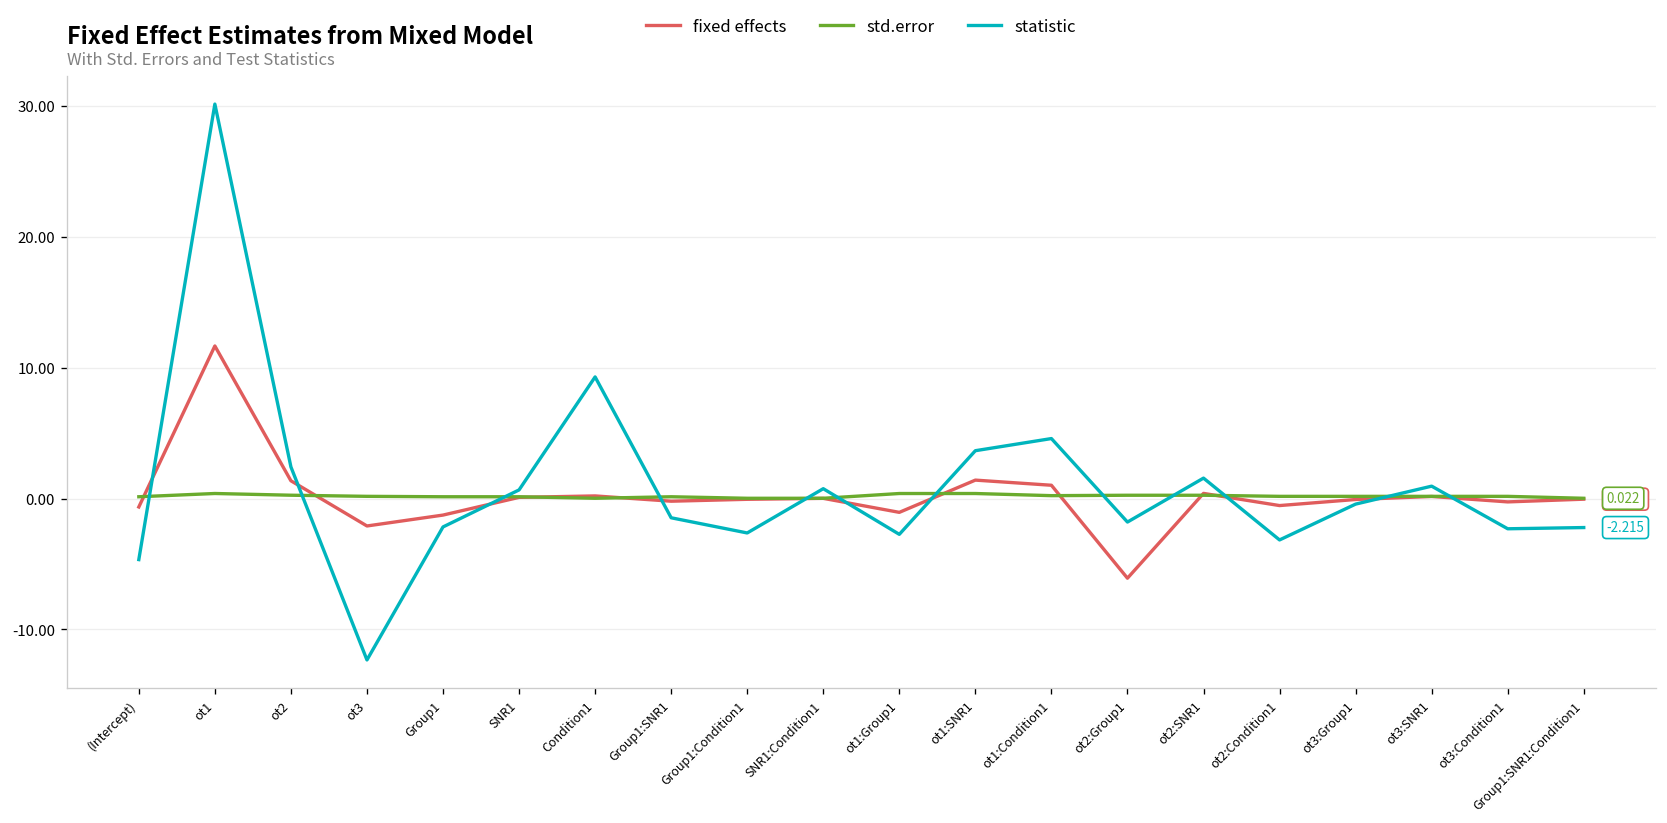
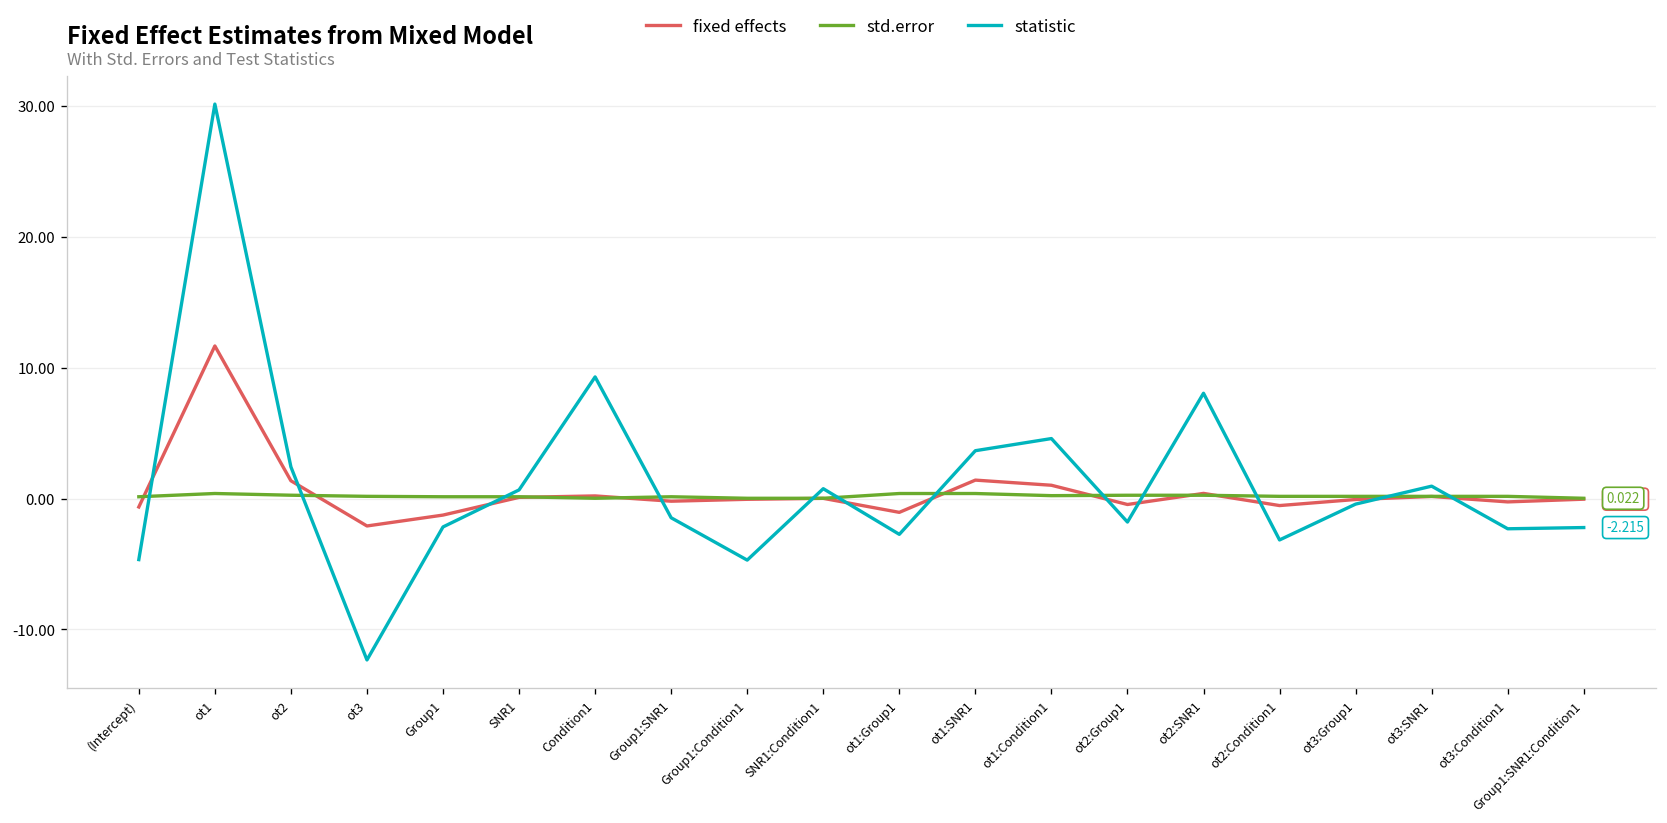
  {
    "fixed effects": {
      "(Intercept)": -0.6,
      "ot1": 11.7,
      "ot2": 1.4,
      "ot3": -2.1,
      "Group1": -1.3,
      "Group1:SNR1": -0.2,
      "ot1:Group1": -1.1,
      "ot1:SNR1": 1.4,
      "ot1:Condition1": 1.0,
-     "ot2:Group1": -6.1,
+     "ot2:Group1": -0.5,
      "ot2:Condition1": -0.5,
      "ot3:Group1": -0.1,
      "ot3:Condition1": -0.3
    },
    "std.error": {
      "(Intercept)": 0.1,
      "ot1": 0.4,
      "ot2": 0.3,
      "ot3": 0.2,
      "Group1": 0.1,
      "Group1:SNR1": 0.1,
      "ot1:Group1": 0.4,
      "ot1:SNR1": 0.4,
      "ot1:Condition1": 0.2,
      "ot2:Group1": 0.3,
      "ot2:Condition1": 0.2,
      "ot3:Group1": 0.2,
      "ot3:Condition1": 0.2
    },
    "statistic": {
      "(Intercept)": -4.7,
      "ot1": 30.1,
      "ot2": 2.4,
      "ot3": -12.3,
      "Group1": -2.2,
      "SNR1": 0.7,
      "Condition1": 9.3,
      "Group1:SNR1": -1.5,
-     "Group1:Condition1": -2.6,
+     "Group1:Condition1": -4.7,
      "SNR1:Condition1": 0.8,
      "ot1:Group1": -2.7,
      "ot1:SNR1": 3.7,
      "ot1:Condition1": 4.6,
      "ot2:Group1": -1.8,
-     "ot2:SNR1": 1.6,
+     "ot2:SNR1": 8.0,
      "ot2:Condition1": -3.2,
      "ot3:Group1": -0.4,
      "ot3:SNR1": 0.9,
      "ot3:Condition1": -2.3
    }
  }
